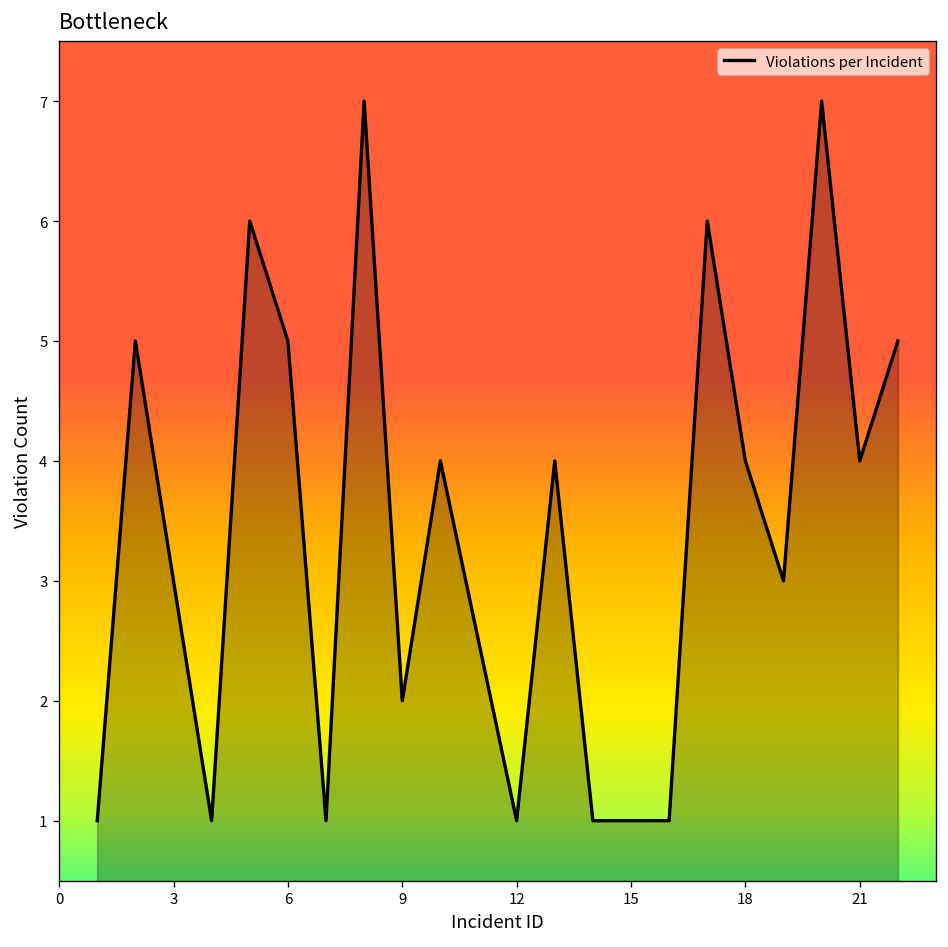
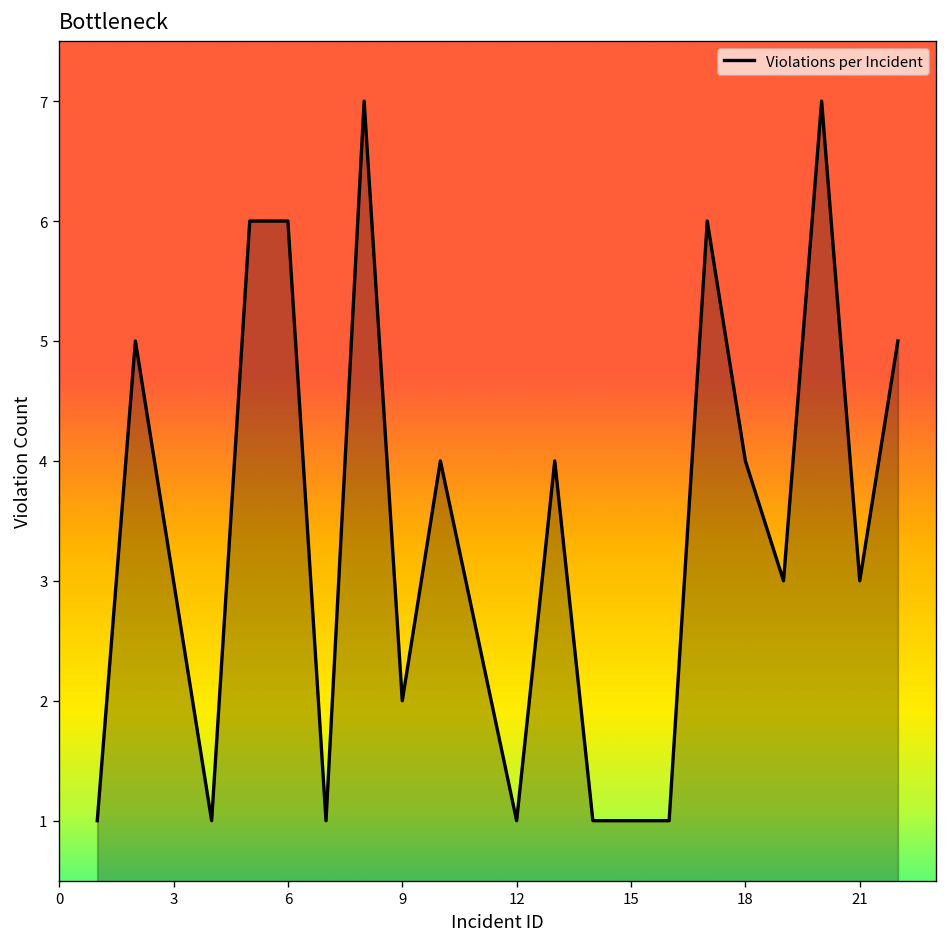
  {
    "3": 3,
-   "6": 5,
+   "6": 6,
    "9": 2,
    "12": 1,
    "18": 4,
-   "21": 4
+   "21": 3
  }
